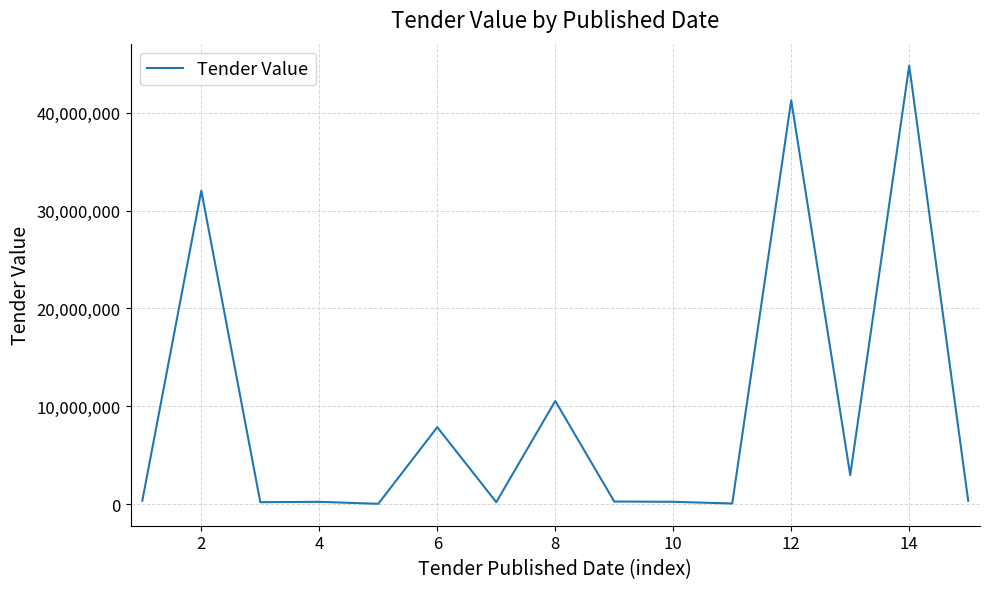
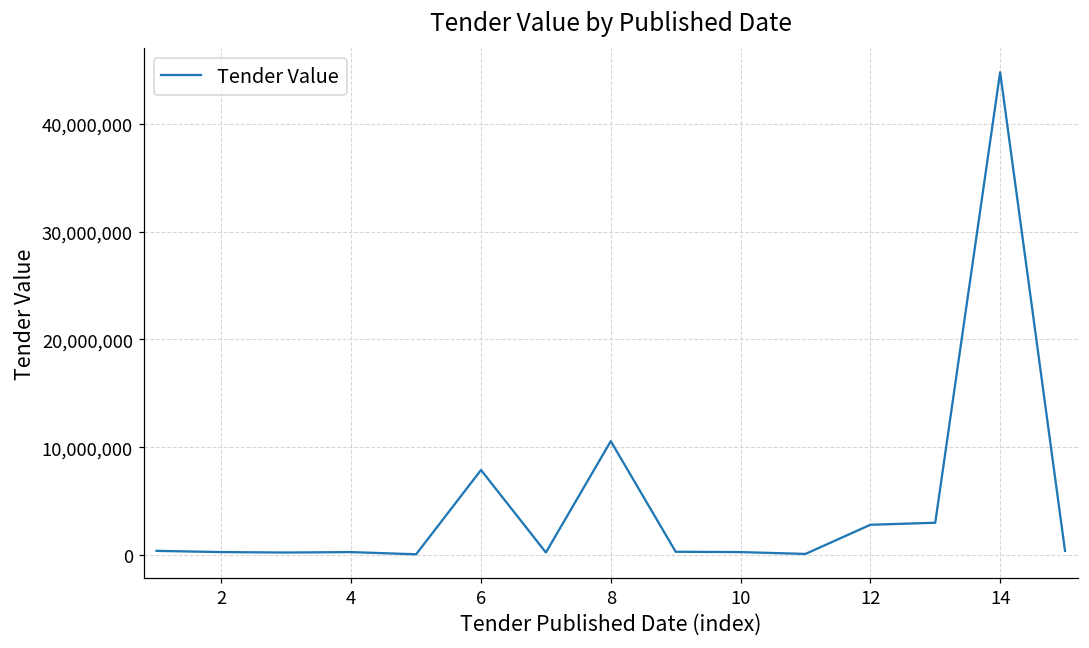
  {
-   "2": "32,000,000",
+   "2": "0",
    "4": "0",
    "6": "8,000,000",
    "8": "11,000,000",
    "10": "0",
-   "12": "41,000,000",
+   "12": "3,000,000",
    "14": "45,000,000"
  }
